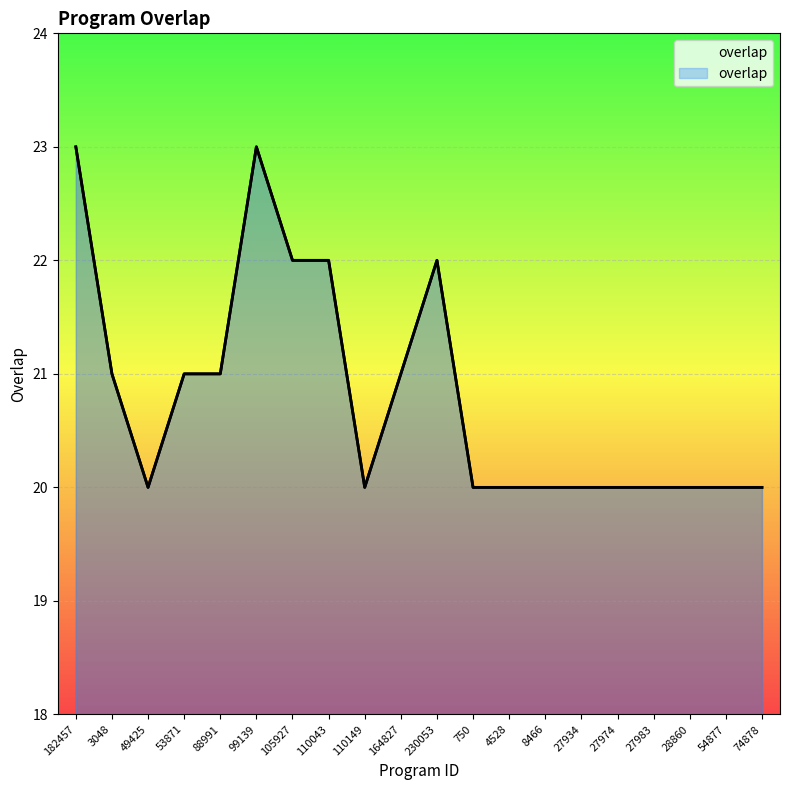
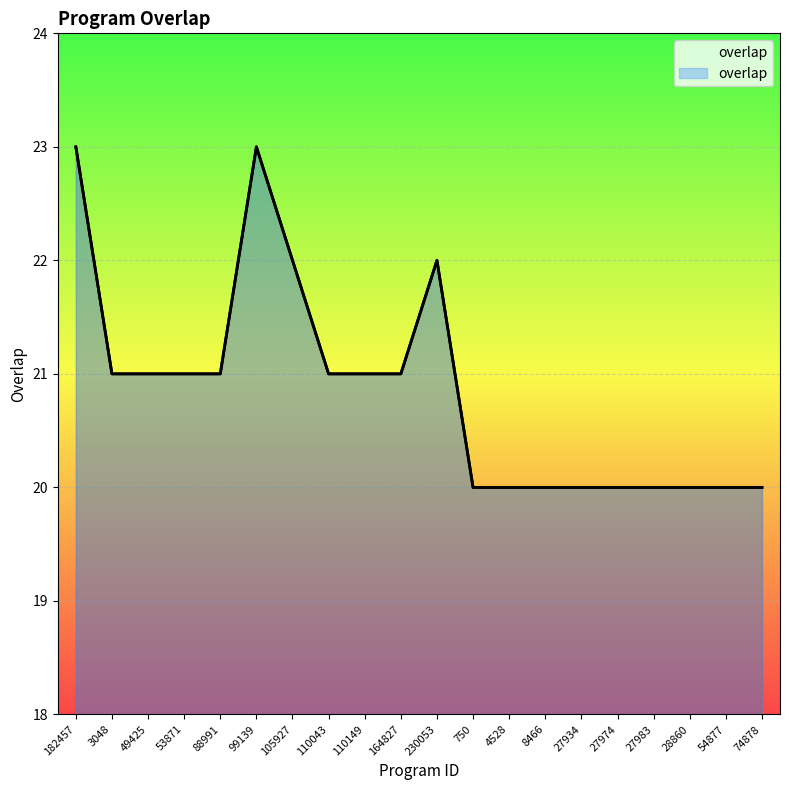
  {
    "182457": 23,
    "3048": 21,
-   "49425": 20,
+   "49425": 21,
    "53871": 21,
    "88991": 21,
    "99139": 23,
    "105927": 22,
-   "110043": 22,
-   "110149": 20,
+   "110043": 21,
+   "110149": 21,
    "164827": 21,
    "230053": 22,
    "750": 20,
    "4528": 20,
    "8466": 20,
    "27934": 20,
    "27974": 20,
    "27983": 20,
    "28860": 20,
    "54877": 20,
    "74878": 20
  }
